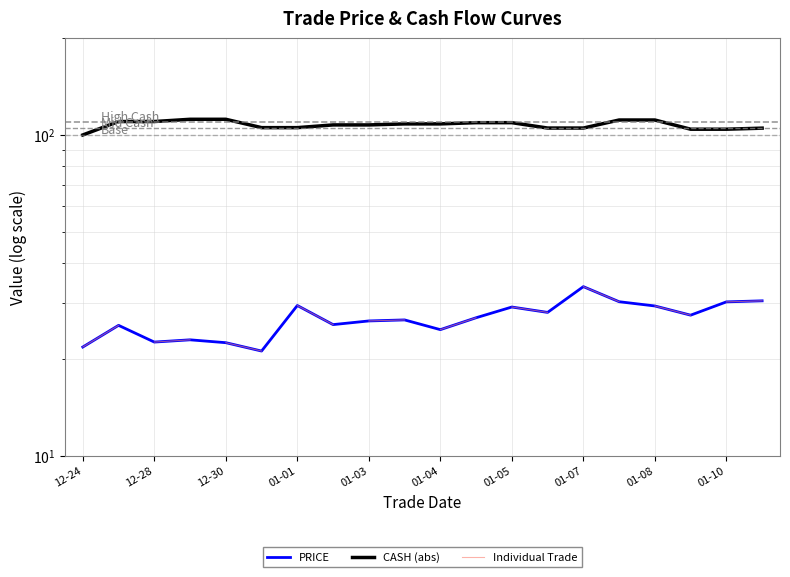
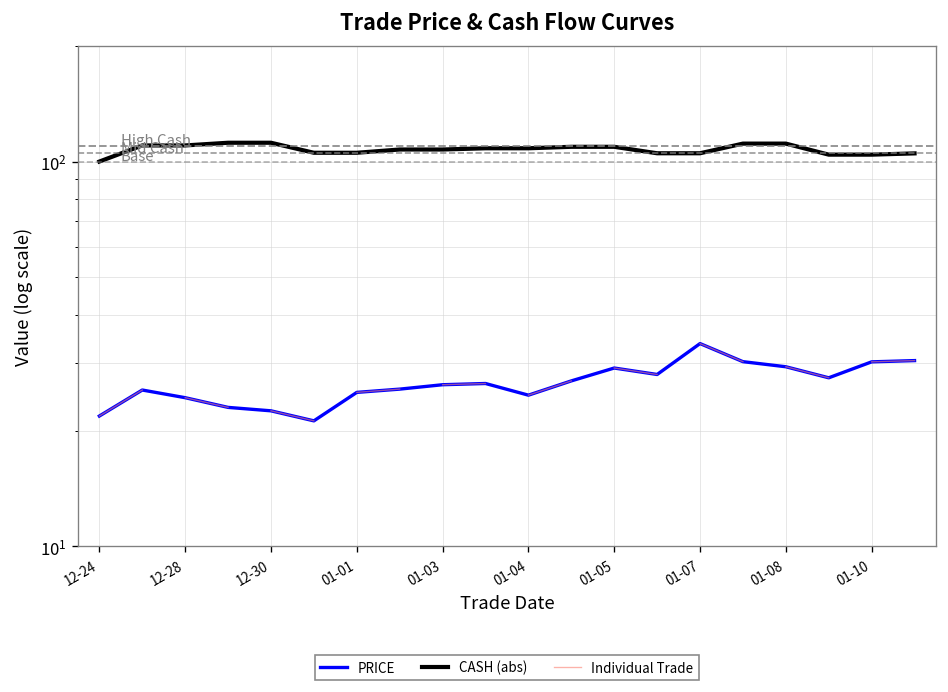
  {
    "PRICE": {
-     "12-28": 23,
-     "01-01": 29
+     "12-28": 24,
+     "01-01": 25
    },
    "CASH (abs)": {
      "12-24": 100,
      "12-28": 110,
      "12-30": 112,
      "01-01": 105,
      "01-03": 107,
      "01-04": 108,
      "01-05": 109,
      "01-07": 105,
      "01-08": 111,
      "01-10": 104
    }
  }
